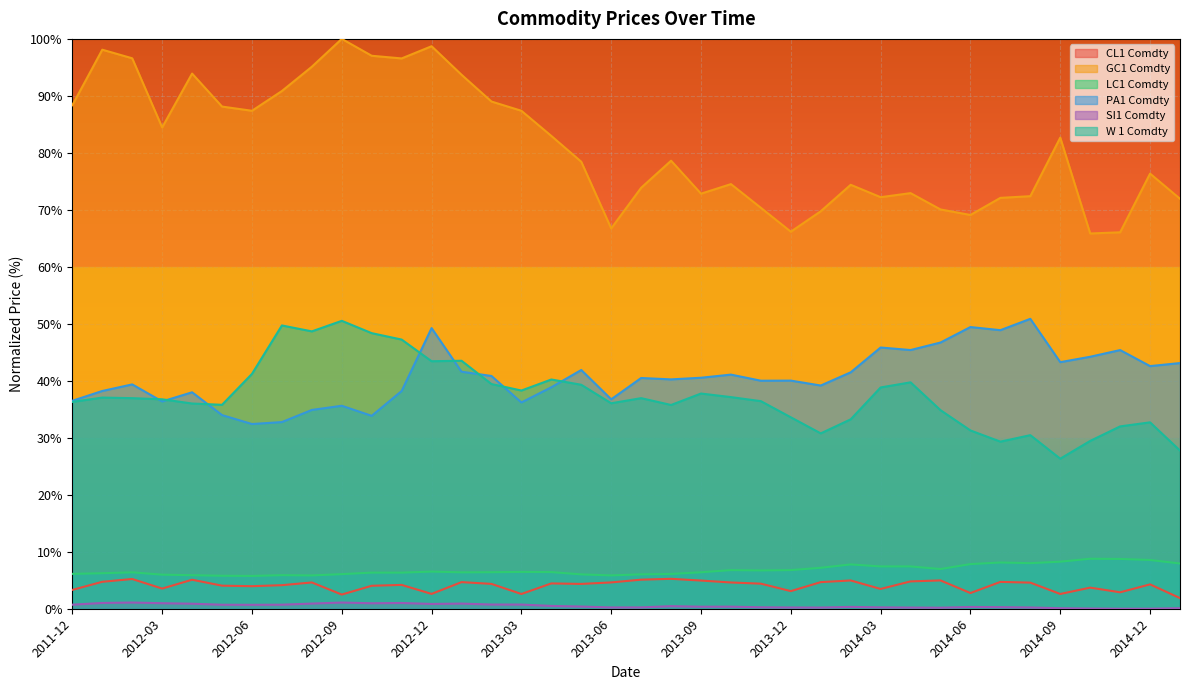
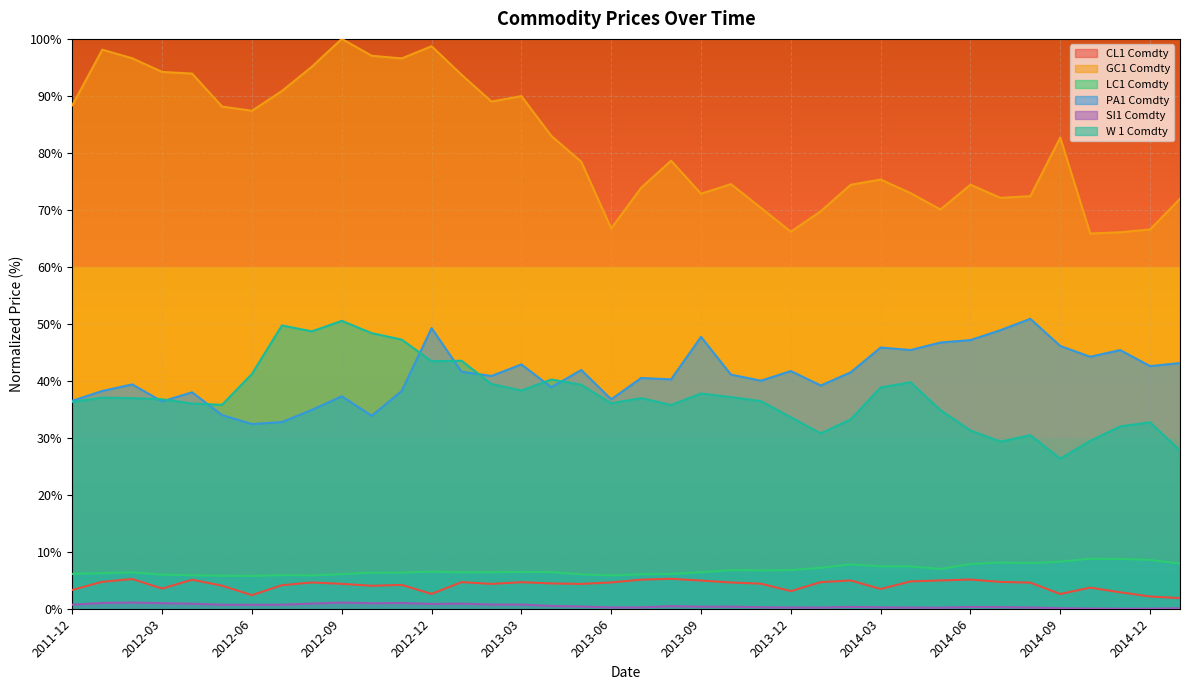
  {
    "CL1 Comdty": {
      "2011-12": "3%",
      "2012-03": "4%",
-     "2012-06": "4%",
-     "2012-09": "2%",
+     "2012-06": "2%",
+     "2012-09": "4%",
      "2012-12": "3%",
-     "2013-03": "3%",
+     "2013-03": "5%",
      "2013-06": "5%",
      "2013-09": "5%",
      "2013-12": "3%",
      "2014-03": "3%",
-     "2014-06": "3%",
+     "2014-06": "5%",
      "2014-09": "3%",
-     "2014-12": "4%"
+     "2014-12": "2%"
    },
    "GC1 Comdty": {
      "2011-12": "88%",
-     "2012-03": "84%",
+     "2012-03": "94%",
      "2012-06": "87%",
      "2012-09": "100%",
      "2012-12": "99%",
-     "2013-03": "87%",
+     "2013-03": "90%",
      "2013-06": "67%",
      "2013-09": "73%",
      "2013-12": "66%",
-     "2014-03": "72%",
-     "2014-06": "69%",
+     "2014-03": "75%",
+     "2014-06": "74%",
      "2014-09": "83%",
-     "2014-12": "76%"
+     "2014-12": "67%"
    },
    "PA1 Comdty": {
      "2012-06": "32%",
-     "2012-09": "36%",
+     "2012-09": "37%",
      "2012-12": "49%",
-     "2013-03": "36%",
+     "2013-03": "43%",
      "2013-06": "37%",
-     "2013-09": "41%",
-     "2013-12": "40%",
+     "2013-09": "48%",
+     "2013-12": "42%",
      "2014-03": "46%",
-     "2014-06": "49%",
-     "2014-09": "43%",
+     "2014-06": "47%",
+     "2014-09": "46%",
      "2014-12": "43%"
    },
    "SI1 Comdty": {
      "2011-12": "1%",
      "2012-03": "1%",
      "2012-06": "1%",
      "2012-09": "1%",
      "2012-12": "1%",
      "2013-03": "1%",
      "2013-06": "0%",
      "2013-09": "0%",
      "2013-12": "0%",
      "2014-03": "0%",
      "2014-06": "0%",
      "2014-09": "0%",
      "2014-12": "0%"
    }
  }
